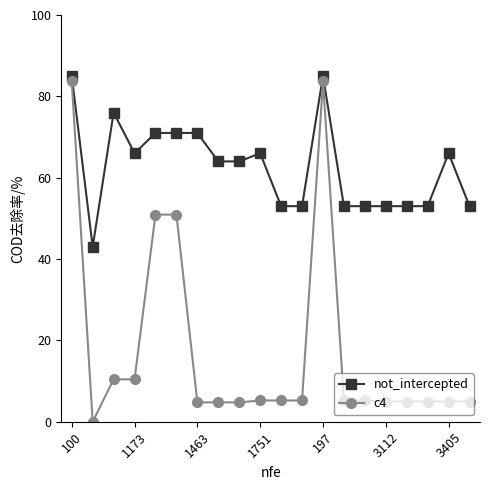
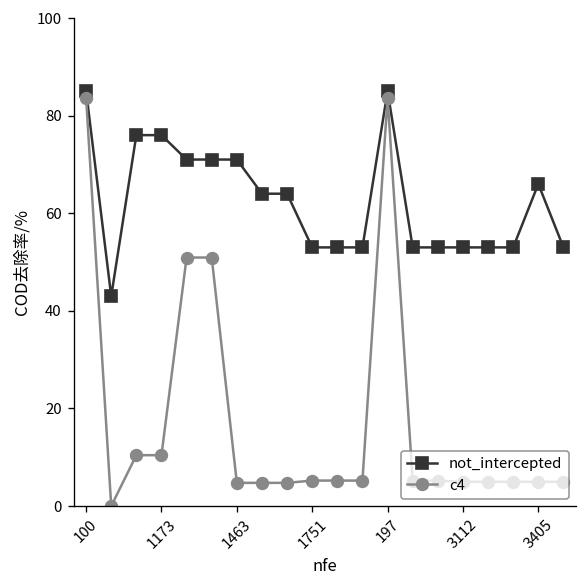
  {
    "not_intercepted": {
      "100": 85,
-     "1173": 66,
+     "1173": 76,
      "1463": 71,
-     "1751": 66,
+     "1751": 53,
      "197": 85,
      "3112": 53,
      "3405": 66
    },
    "c4": {
      "100": 84,
      "1173": 10,
      "1463": 5,
      "1751": 5,
      "197": 84
    }
  }
